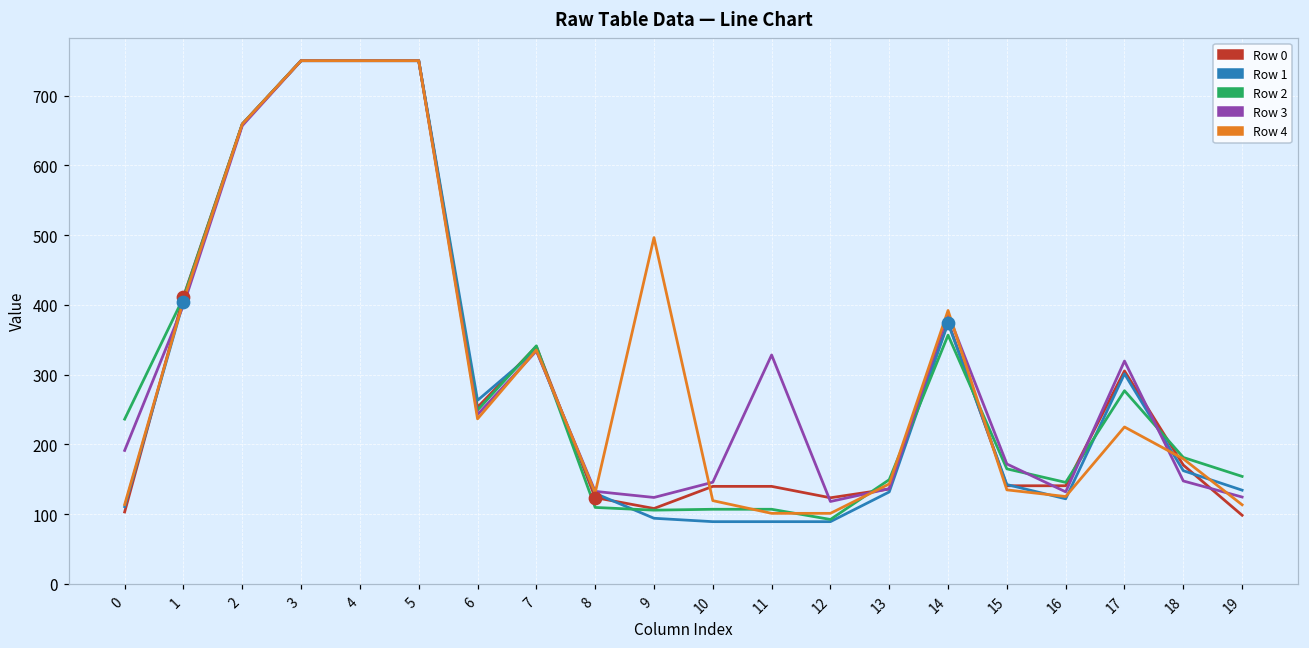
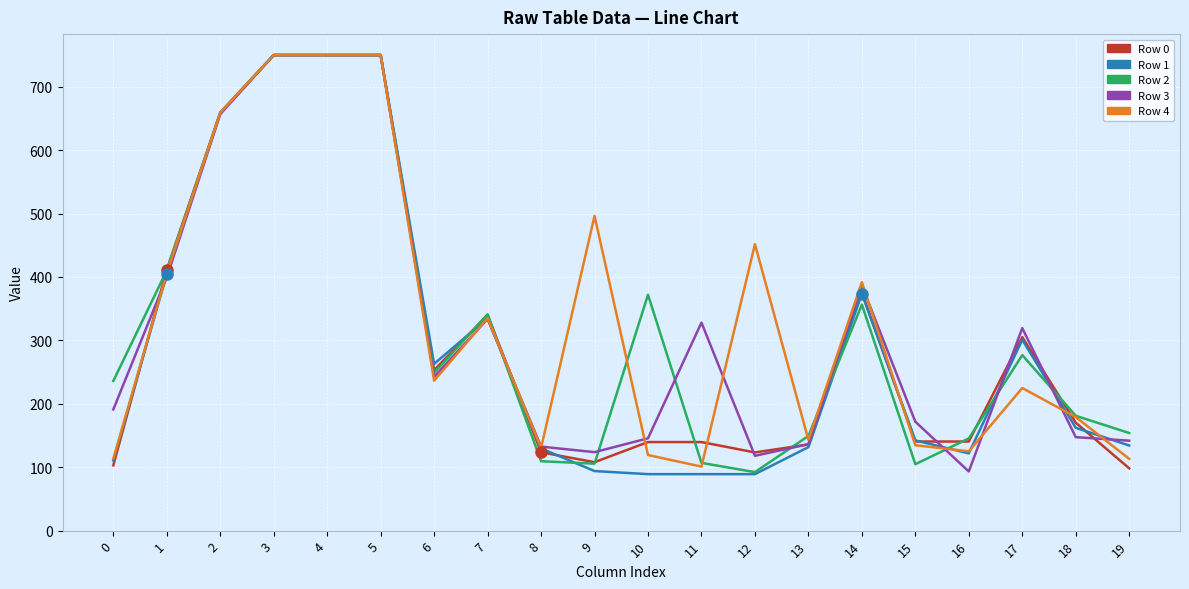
  {
    "Row 2": {
      "0": 240,
      "6": 250,
      "8": 110,
-     "10": 110,
+     "10": 370,
      "11": 110,
      "13": 150,
      "14": 360,
-     "15": 160,
+     "15": 100,
      "16": 150,
      "17": 280,
      "19": 150
    },
    "Row 3": {
      "0": 190,
      "1": 400,
      "6": 240,
      "9": 120,
      "10": 150,
      "11": 330,
      "12": 120,
      "14": 390,
      "15": 170,
-     "16": 130,
+     "16": 90,
      "17": 320,
      "18": 150,
-     "19": 120
+     "19": 140
    },
    "Row 4": {
      "6": 240,
      "9": 500,
      "10": 120,
      "11": 100,
-     "12": 100,
+     "12": 450,
      "13": 140,
      "14": 390,
      "15": 130,
      "17": 220,
      "19": 110
    }
  }
